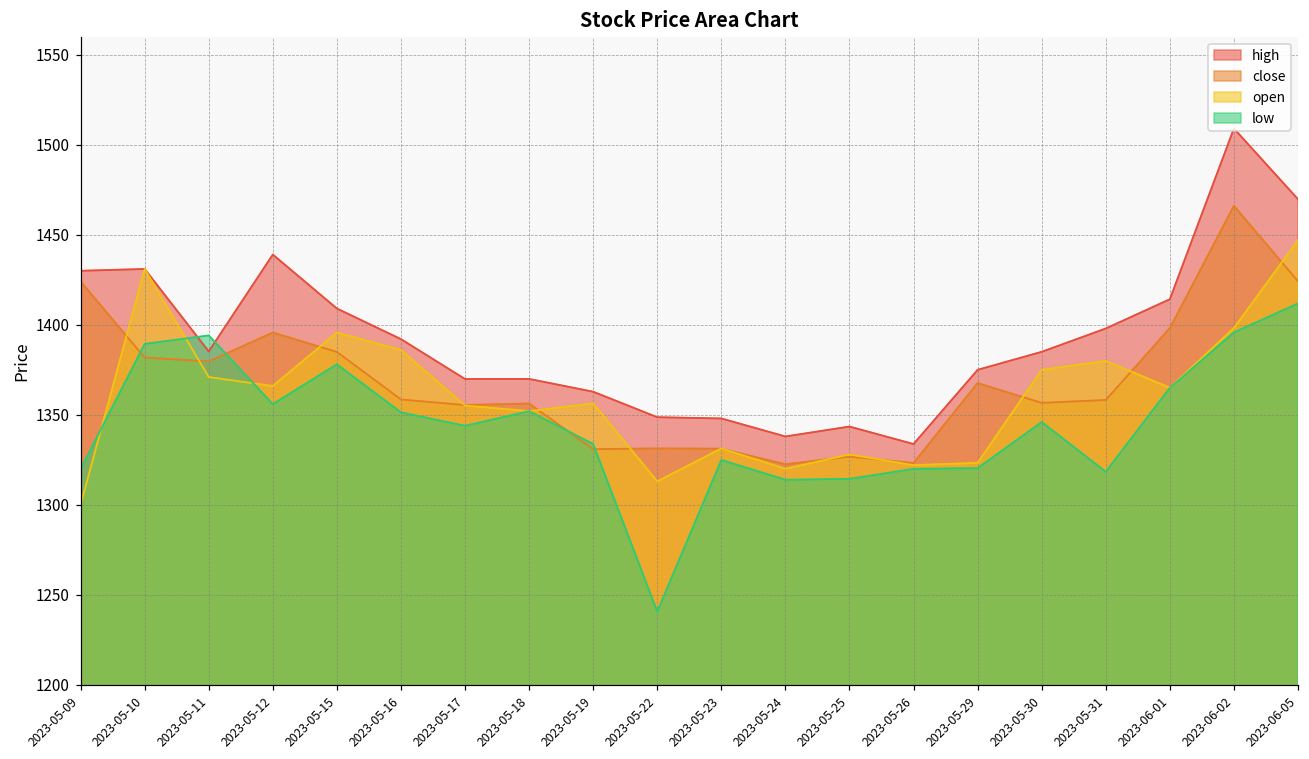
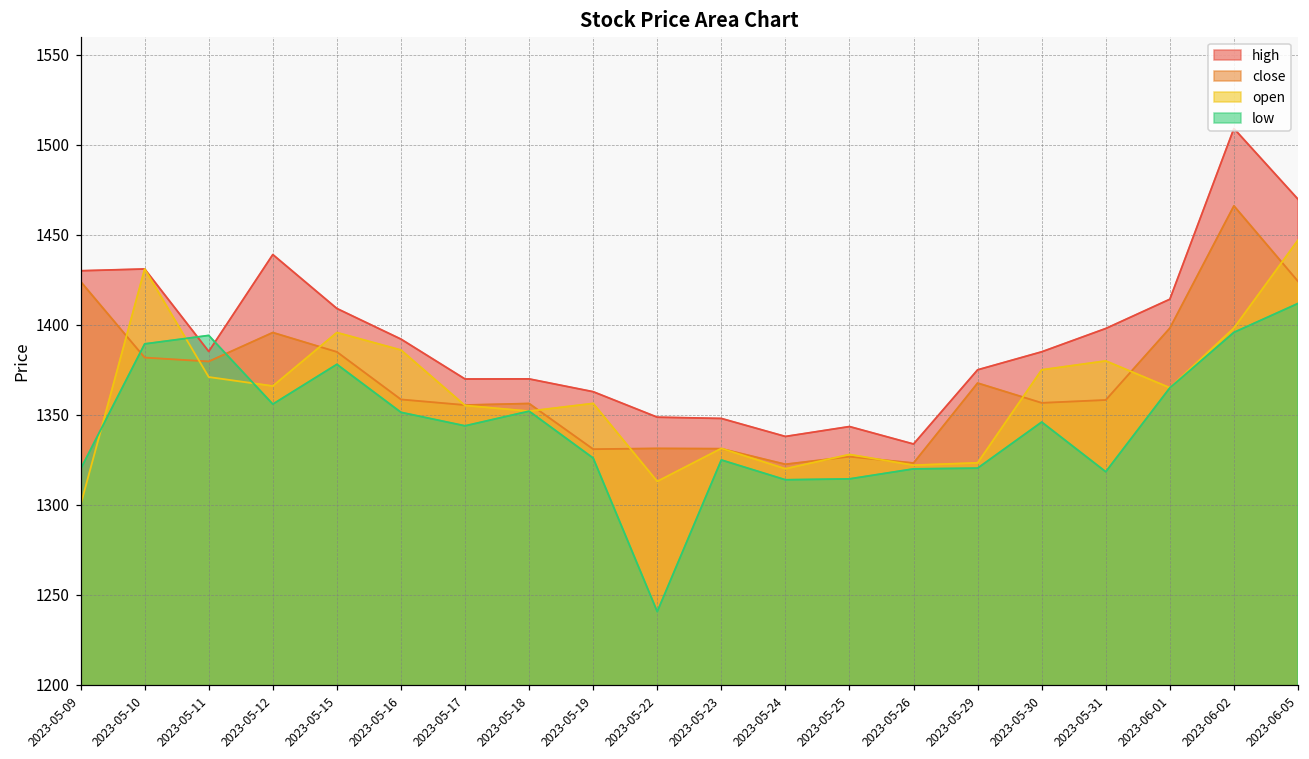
  {
    "low": {
      "2023-05-09": 1320,
      "2023-05-10": 1389,
      "2023-05-11": 1394,
      "2023-05-12": 1356,
      "2023-05-15": 1378,
      "2023-05-16": 1351,
      "2023-05-17": 1344,
-     "2023-05-19": 1334,
+     "2023-05-19": 1326,
      "2023-05-22": 1241,
      "2023-05-23": 1325,
      "2023-05-24": 1314,
      "2023-05-25": 1314,
      "2023-05-26": 1320,
      "2023-05-29": 1320,
      "2023-05-30": 1346,
      "2023-05-31": 1318,
      "2023-06-02": 1396,
      "2023-06-05": 1412
    }
  }
